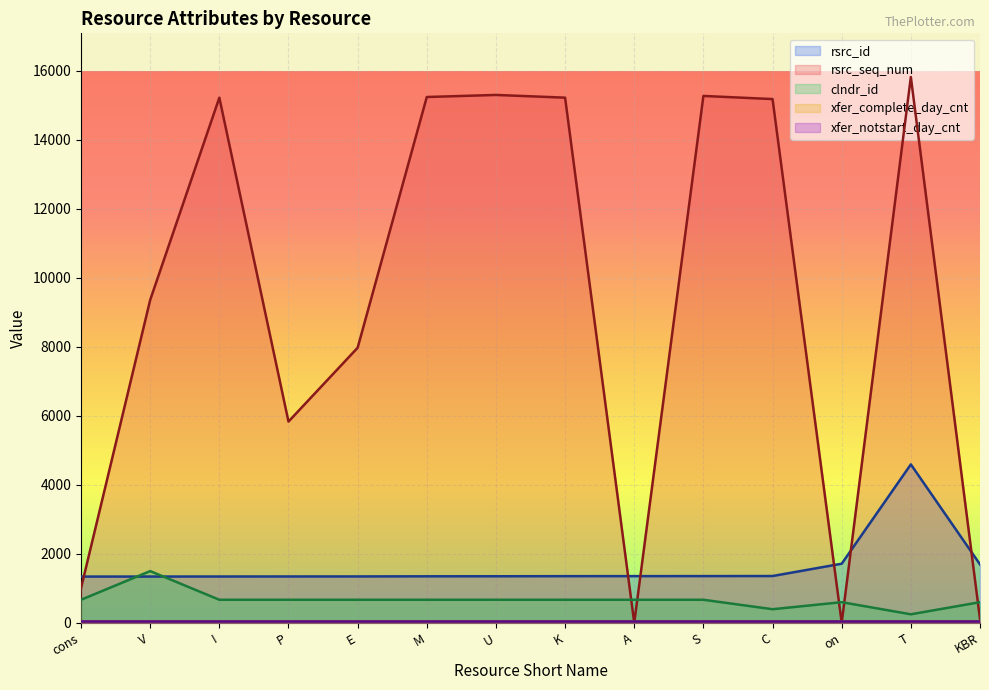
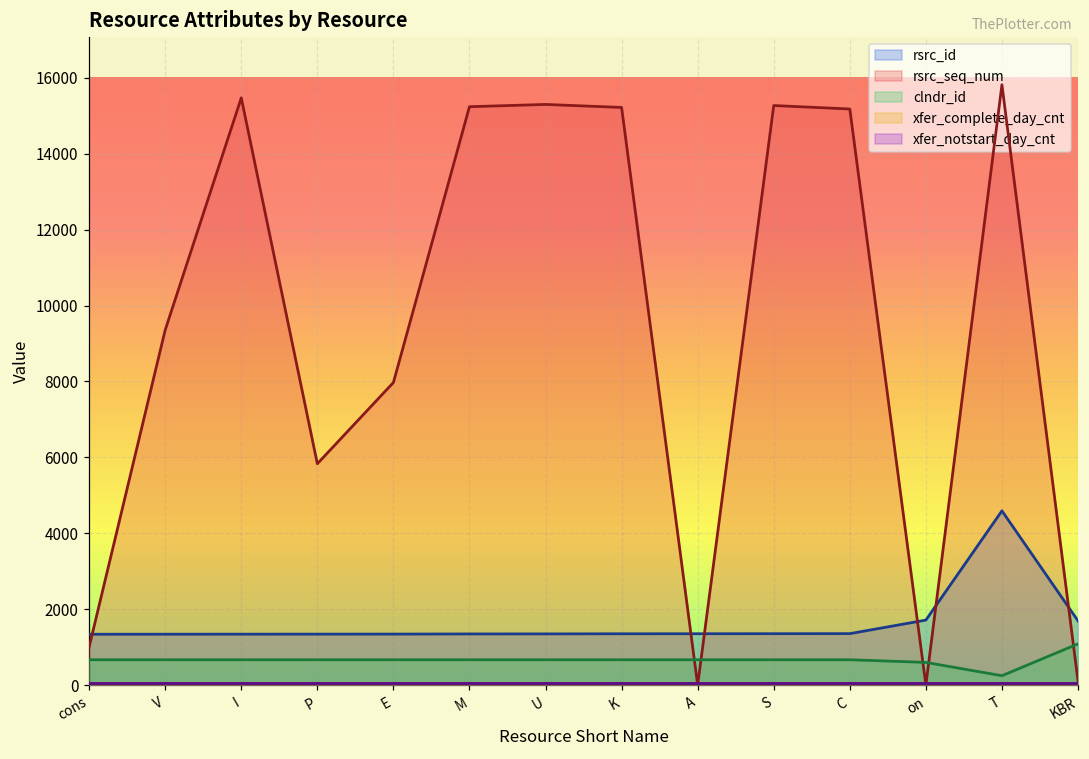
  {
    "rsrc_seq_num": {
      "cons": 1000,
      "V": 9400,
-     "I": 15200,
+     "I": 15500,
      "P": 5800,
      "E": 8000,
      "M": 15200,
      "U": 15300,
      "K": 15200,
      "S": 15300,
      "C": 15200
    },
    "clndr_id": {
      "cons": 700,
-     "V": 1500,
+     "V": 700,
      "I": 700,
      "P": 700,
      "E": 700,
      "M": 700,
      "U": 700,
      "K": 700,
      "A": 700,
      "S": 700,
-     "C": 400,
+     "C": 700,
      "on": 600,
      "T": 200,
-     "KBR": 600
+     "KBR": 1100
    }
  }
